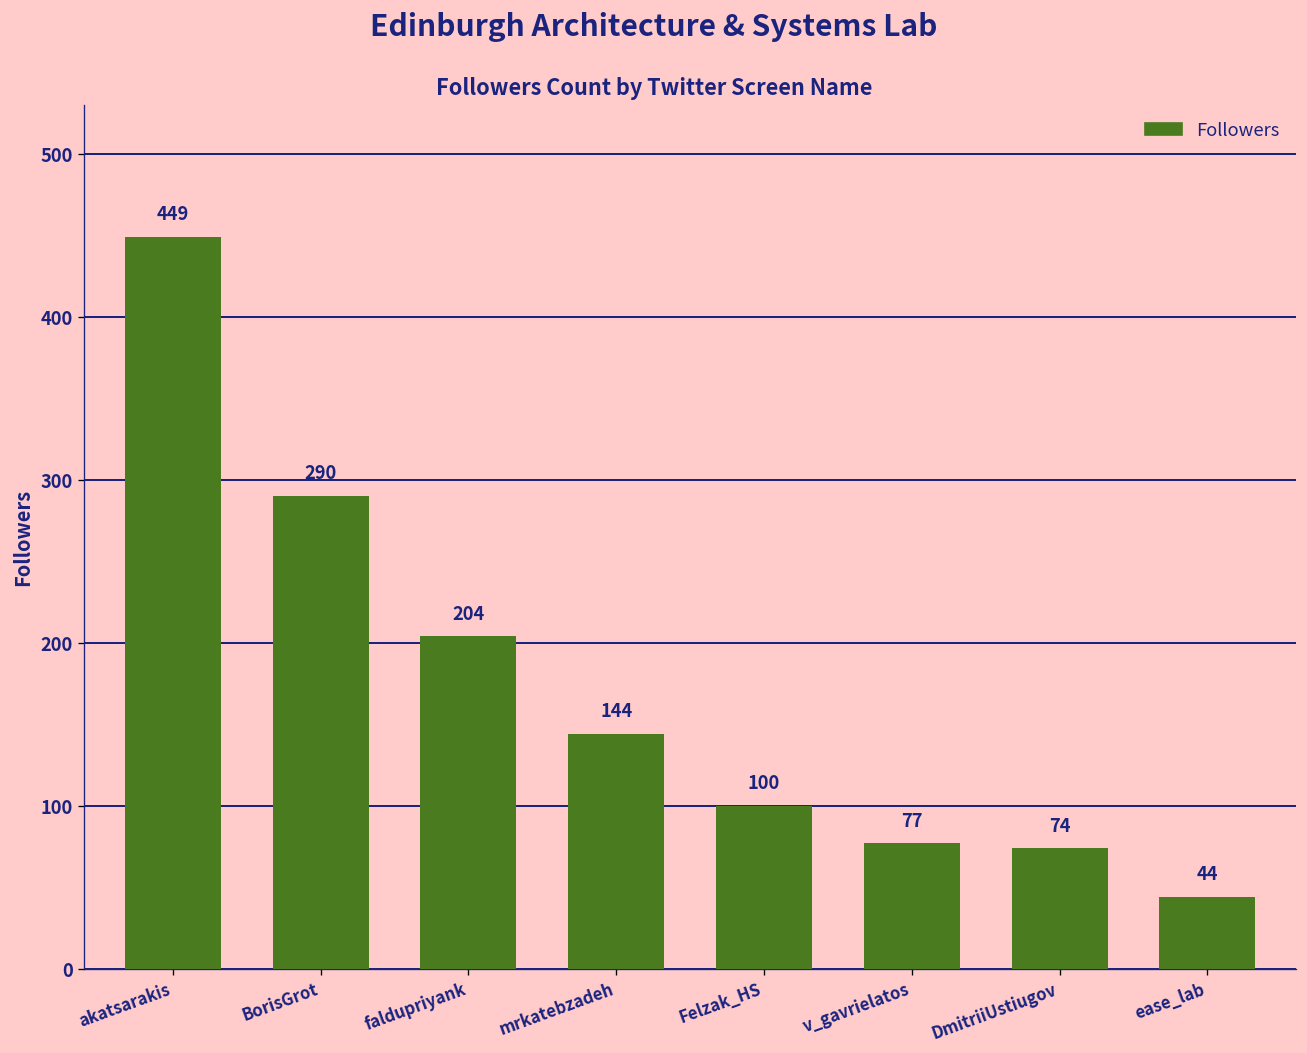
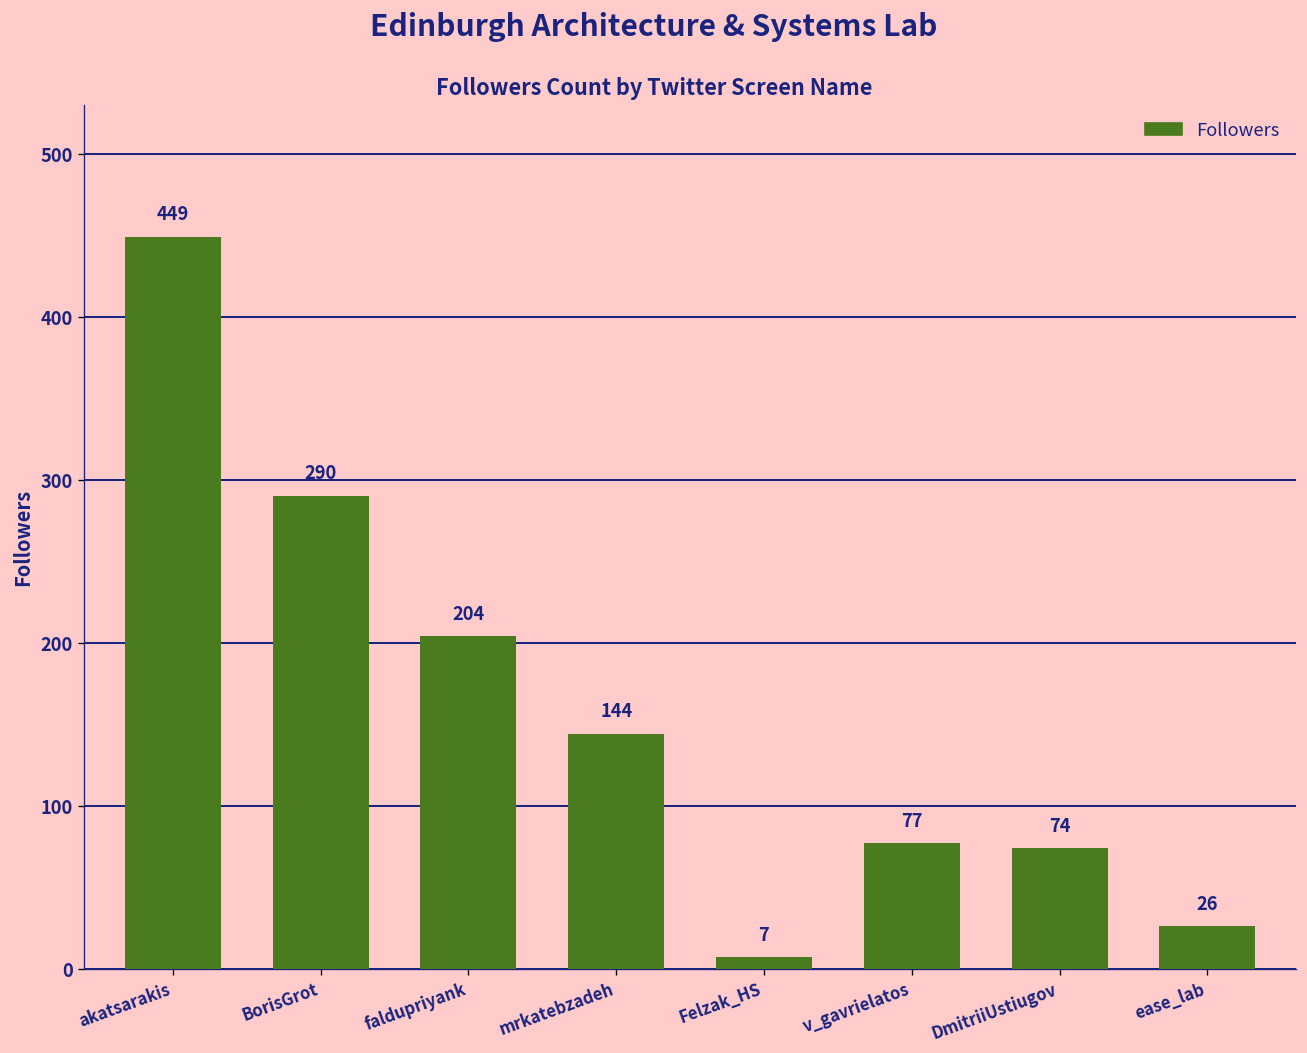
  {
    "akatsarakis": 449,
    "BorisGrot": 290,
    "faldupriyank": 204,
    "mrkatebzadeh": 144,
-   "Felzak_HS": 100,
+   "Felzak_HS": 7,
    "v_gavrielatos": 77,
    "DmitriiUstiugov": 74,
-   "ease_lab": 44
+   "ease_lab": 26
  }
